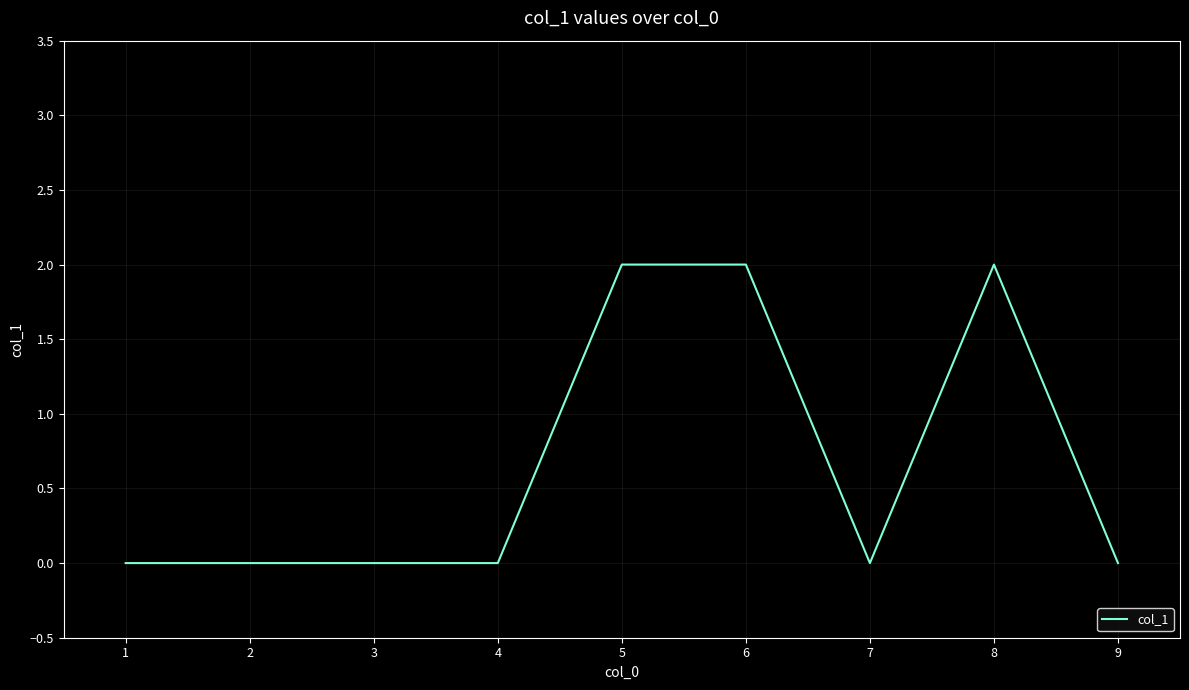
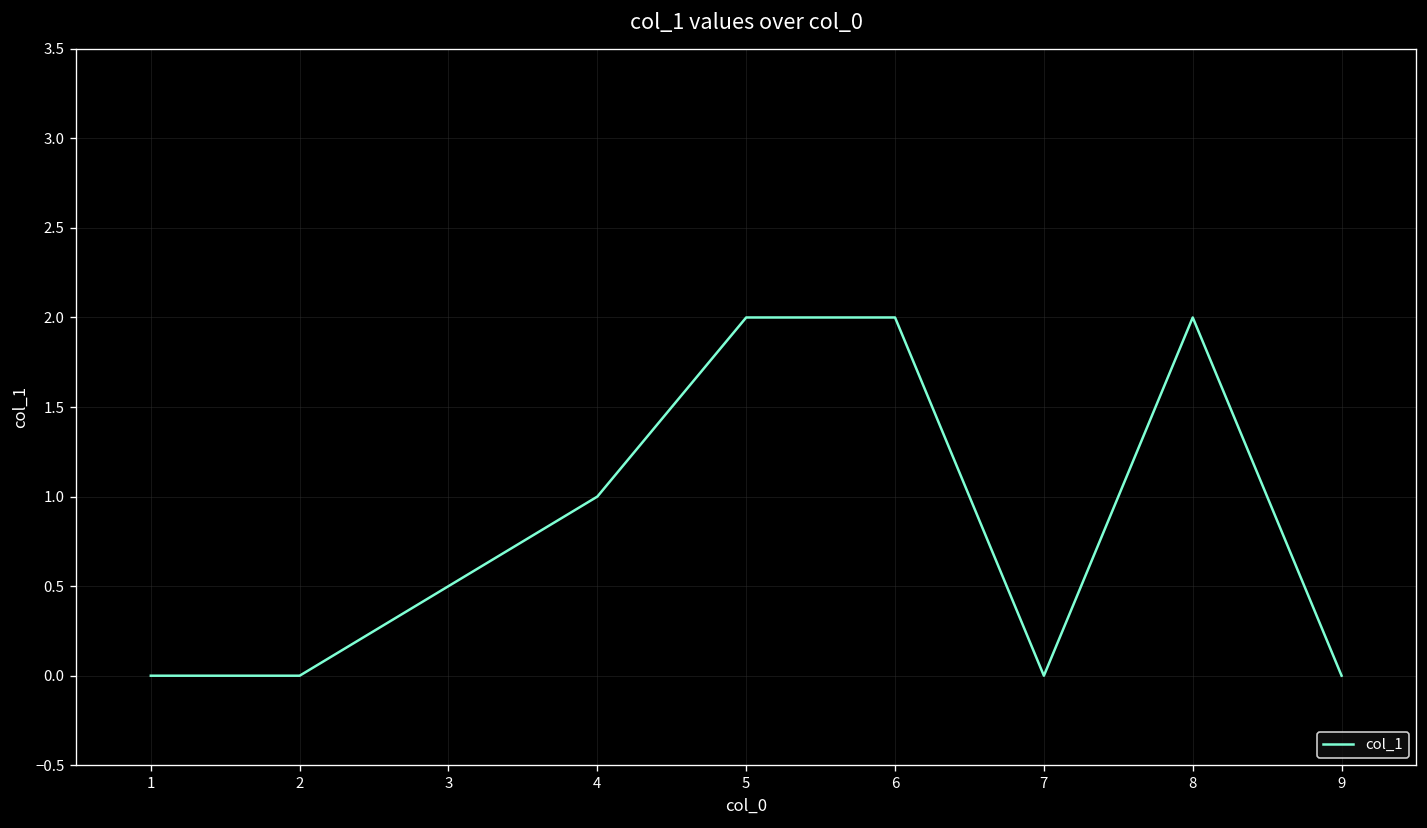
  {
    "1": 0,
    "2": 0,
-   "4": 0,
+   "4": 1,
    "5": 2,
    "6": 2,
    "7": 0,
    "8": 2,
    "9": 0
  }
